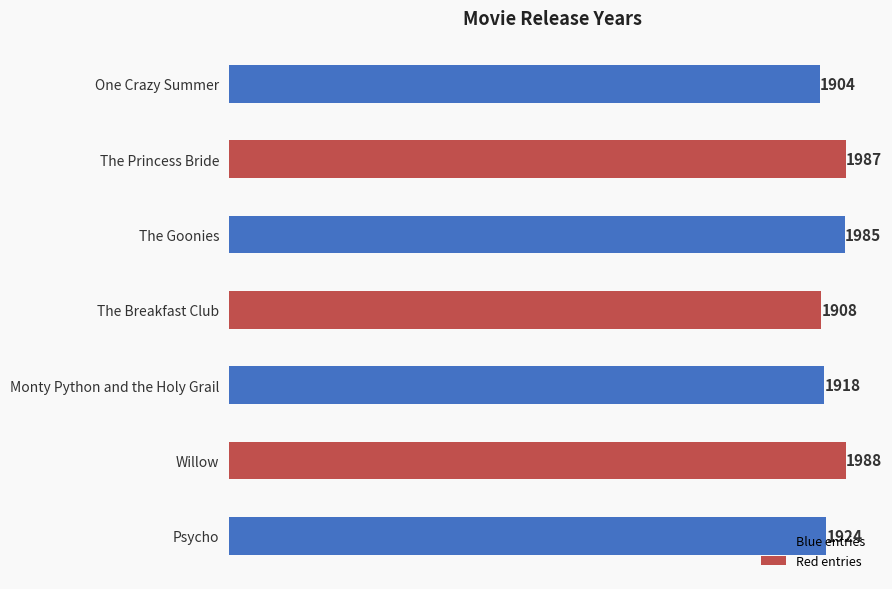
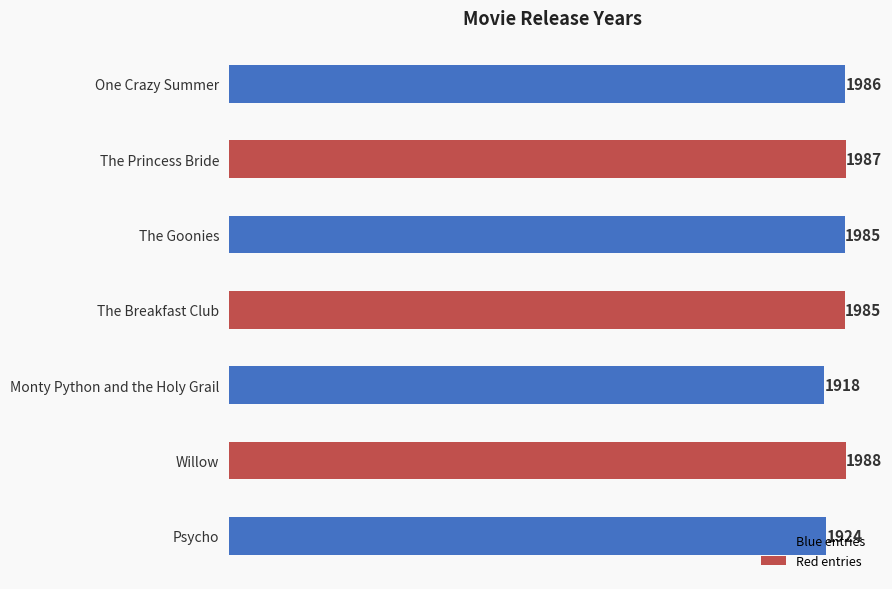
  {
-   "One Crazy Summer": 1904,
+   "One Crazy Summer": 1986,
    "The Princess Bride": 1987,
    "The Goonies": 1985,
-   "The Breakfast Club": 1908,
+   "The Breakfast Club": 1985,
    "Monty Python and the Holy Grail": 1918,
    "Willow": 1988,
    "Psycho": 1924
  }
